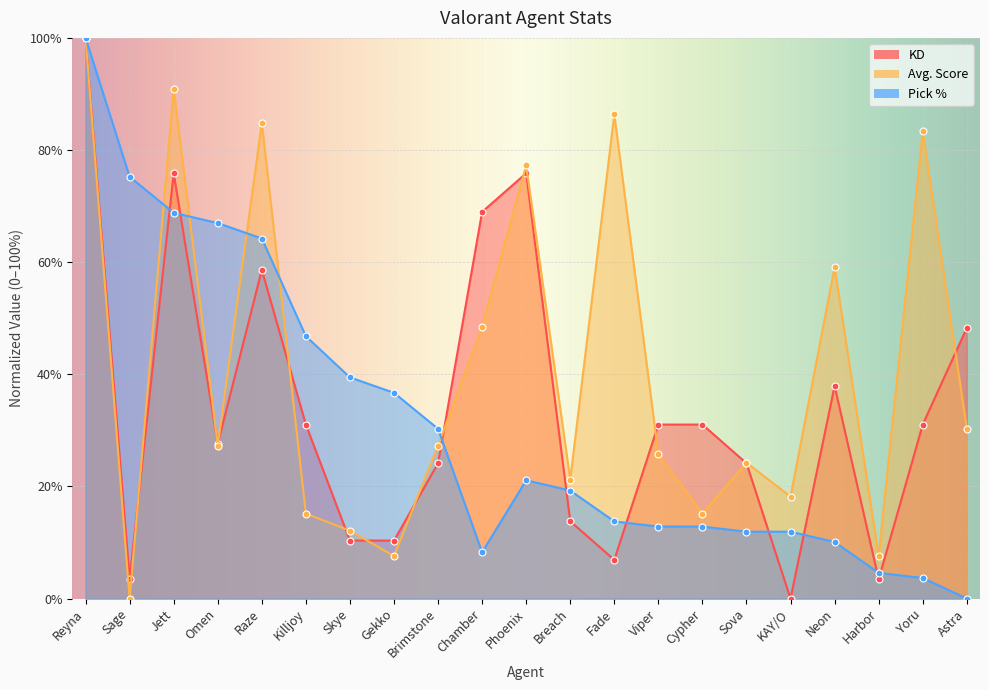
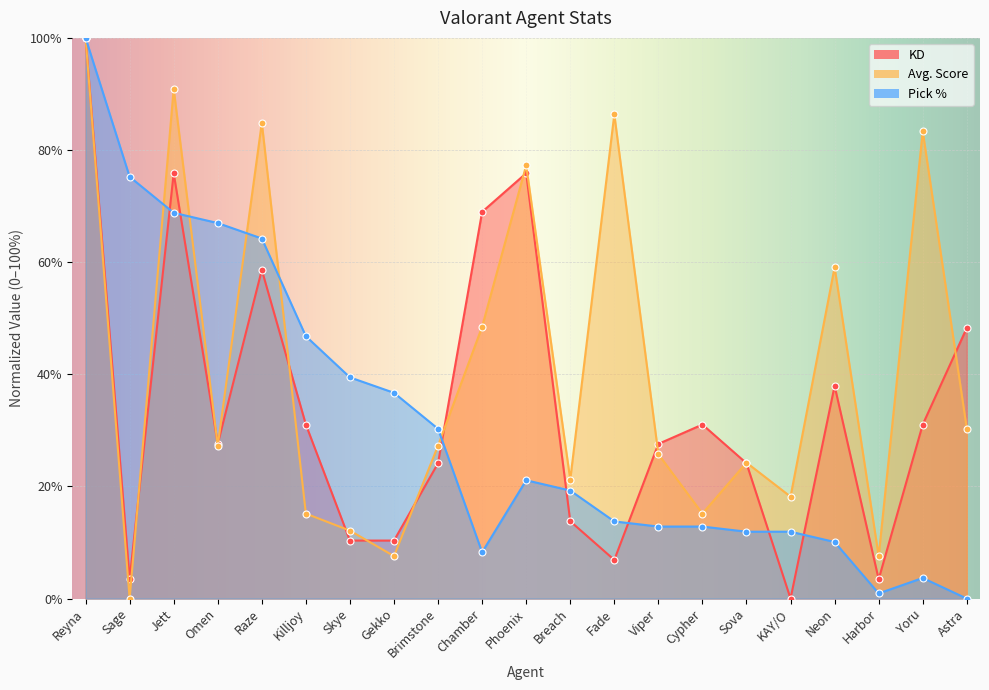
  {
    "KD": {
      "Sage": "3%",
      "Jett": "76%",
      "Raze": "59%",
      "Killjoy": "31%",
      "Skye": "10%",
      "Gekko": "10%",
      "Brimstone": "24%",
      "Chamber": "69%",
      "Phoenix": "76%",
      "Breach": "14%",
      "Fade": "7%",
-     "Viper": "31%",
+     "Viper": "28%",
      "Cypher": "31%",
      "KAY/O": "0%",
      "Neon": "38%",
      "Harbor": "3%",
      "Yoru": "31%",
      "Astra": "48%"
    },
    "Avg. Score": {
      "Sage": "0%",
      "Jett": "91%",
      "Raze": "85%",
      "Killjoy": "15%",
      "Skye": "12%",
      "Gekko": "8%",
      "Brimstone": "27%",
      "Chamber": "48%",
      "Phoenix": "77%",
      "Breach": "21%",
      "Fade": "86%",
      "Viper": "26%",
      "Cypher": "15%",
      "KAY/O": "18%",
      "Neon": "59%",
      "Harbor": "8%",
      "Yoru": "83%",
      "Astra": "30%"
    },
    "Pick %": {
      "Sage": "75%",
      "Jett": "69%",
      "Omen": "67%",
      "Raze": "64%",
      "Killjoy": "47%",
      "Skye": "39%",
      "Gekko": "37%",
      "Brimstone": "30%",
      "Chamber": "8%",
      "Phoenix": "21%",
      "Breach": "19%",
      "Fade": "14%",
      "Viper": "13%",
      "Cypher": "13%",
      "Sova": "12%",
      "KAY/O": "12%",
      "Neon": "10%",
-     "Harbor": "5%",
+     "Harbor": "1%",
      "Yoru": "4%",
      "Astra": "0%"
    }
  }
